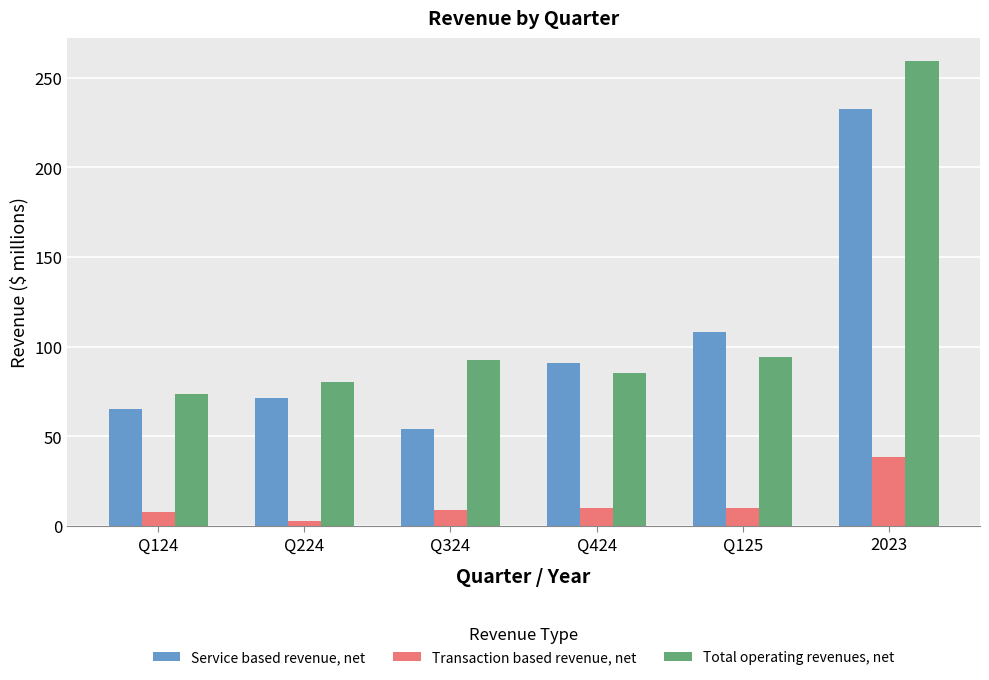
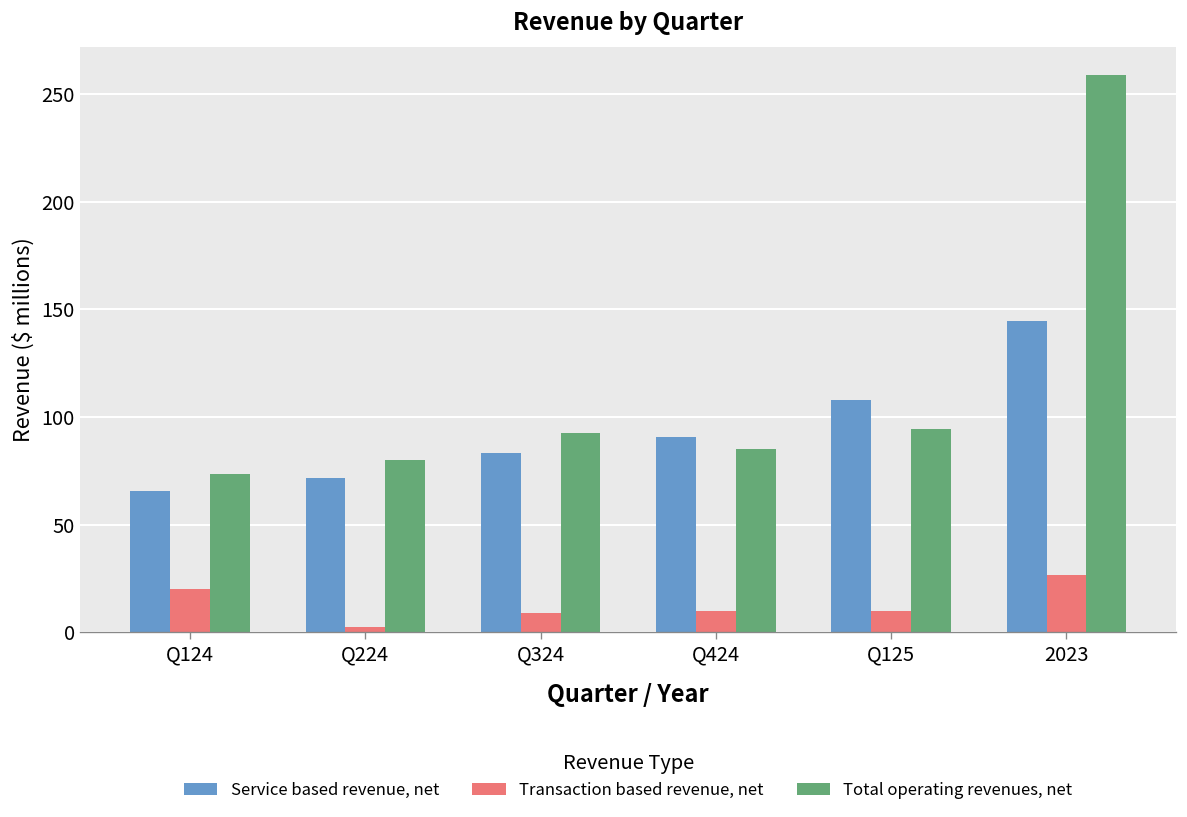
  {
    "Service based revenue, net": {
      "Q124": 66,
      "Q224": 72,
-     "Q324": 54,
+     "Q324": 83,
      "Q424": 91,
      "Q125": 108,
-     "2023": 232
+     "2023": 145
    },
    "Transaction based revenue, net": {
-     "Q124": 8,
+     "Q124": 20,
      "Q224": 3,
      "Q324": 9,
      "Q424": 10,
      "Q125": 10,
-     "2023": 39
+     "2023": 27
    },
    "Total operating revenues, net": {
      "Q124": 74,
      "Q224": 80,
      "Q324": 92,
      "Q424": 85,
      "Q125": 94,
      "2023": 259
    }
  }
